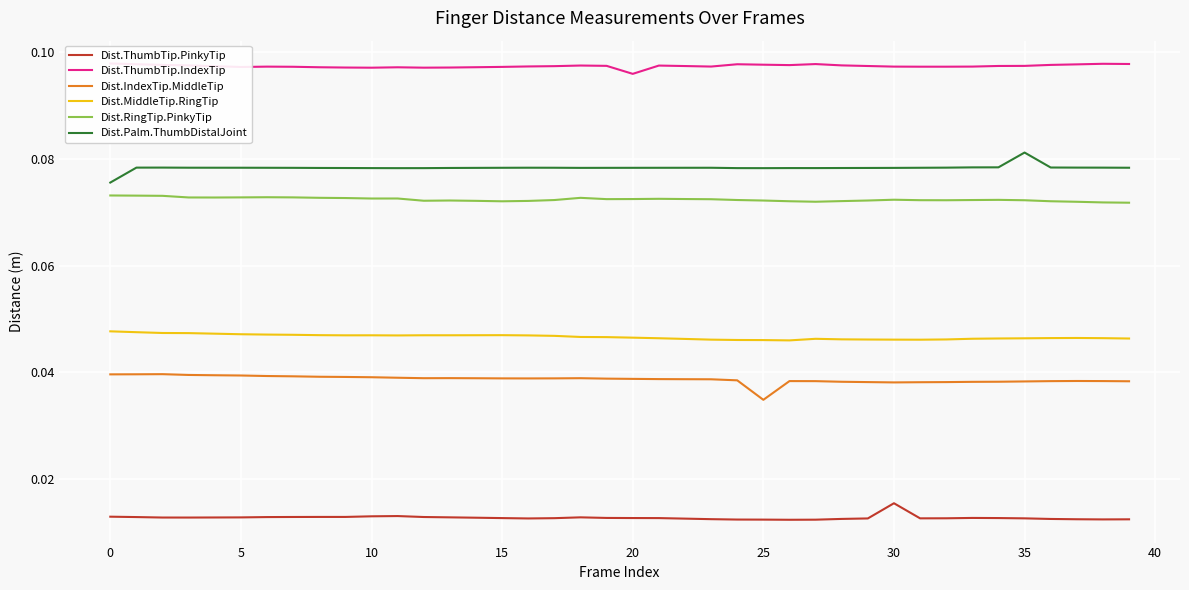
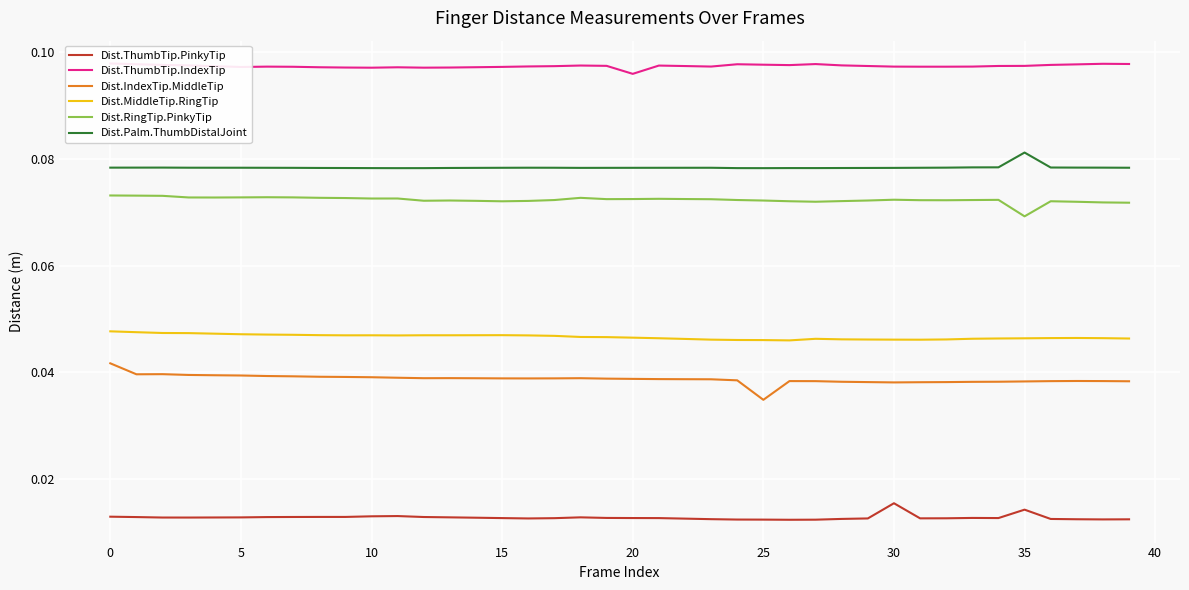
  {
    "Dist.ThumbTip.PinkyTip": {
      "0": 0.013,
      "5": 0.013,
      "10": 0.013,
      "15": 0.013,
      "20": 0.013,
      "25": 0.012,
      "30": 0.015,
-     "35": 0.013
+     "35": 0.014
    },
    "Dist.ThumbTip.IndexTip": {
      "10": 0.097,
      "15": 0.097,
      "20": 0.096,
      "25": 0.098,
      "30": 0.097,
      "35": 0.097
    },
    "Dist.IndexTip.MiddleTip": {
-     "0": 0.040,
+     "0": 0.042,
      "5": 0.039,
      "10": 0.039,
      "15": 0.039,
      "20": 0.039,
      "25": 0.035,
      "30": 0.038,
      "35": 0.038
    },
    "Dist.MiddleTip.RingTip": {
      "0": 0.048,
      "5": 0.047,
      "10": 0.047,
      "15": 0.047,
      "20": 0.046,
      "25": 0.046,
      "30": 0.046,
      "35": 0.046
    },
    "Dist.RingTip.PinkyTip": {
      "0": 0.073,
      "5": 0.073,
      "10": 0.073,
      "15": 0.072,
      "20": 0.072,
      "25": 0.072,
      "30": 0.072,
-     "35": 0.072
+     "35": 0.069
    },
    "Dist.Palm.ThumbDistalJoint": {
-     "0": 0.076,
+     "0": 0.078,
      "5": 0.078,
      "10": 0.078,
      "15": 0.078,
      "20": 0.078,
      "25": 0.078,
      "30": 0.078,
      "35": 0.081
    }
  }
